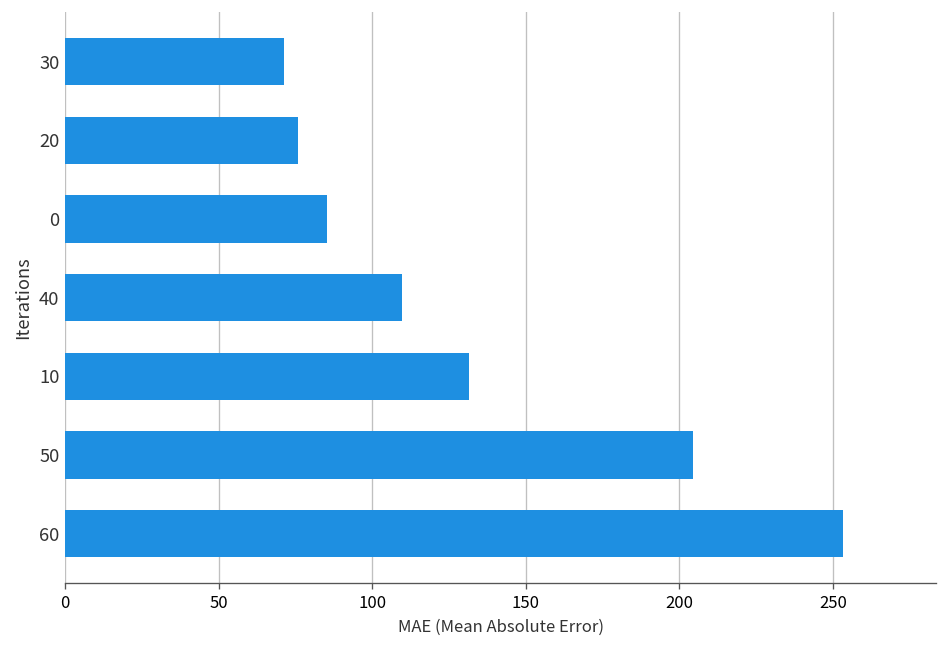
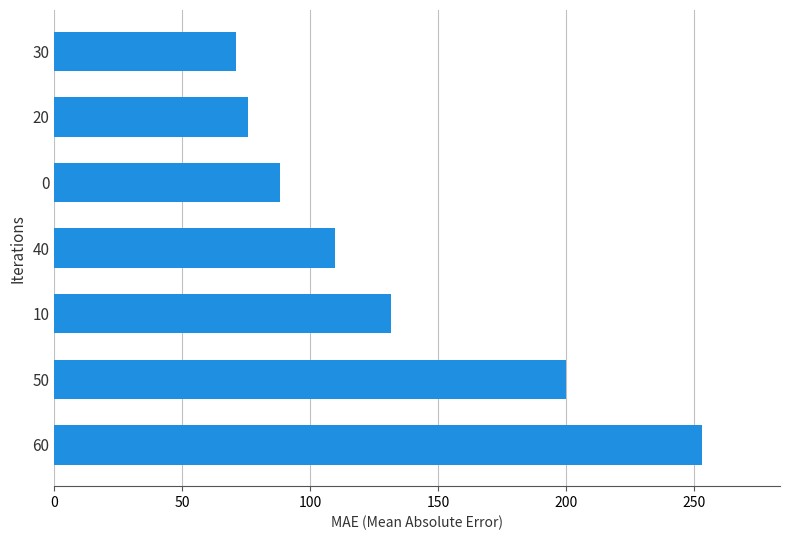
  {
    "30": 71,
    "20": 76,
-   "0": 85,
+   "0": 88,
    "40": 110,
    "10": 132,
-   "50": 204,
+   "50": 200,
    "60": 253
  }
